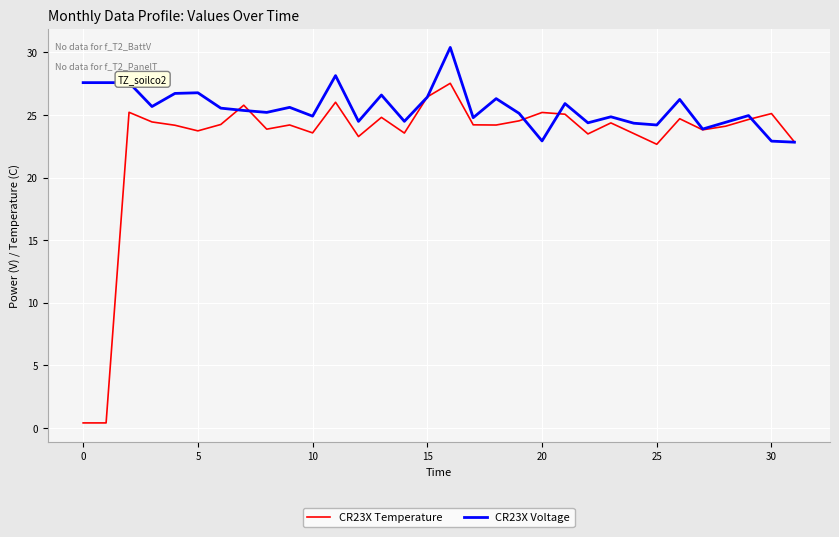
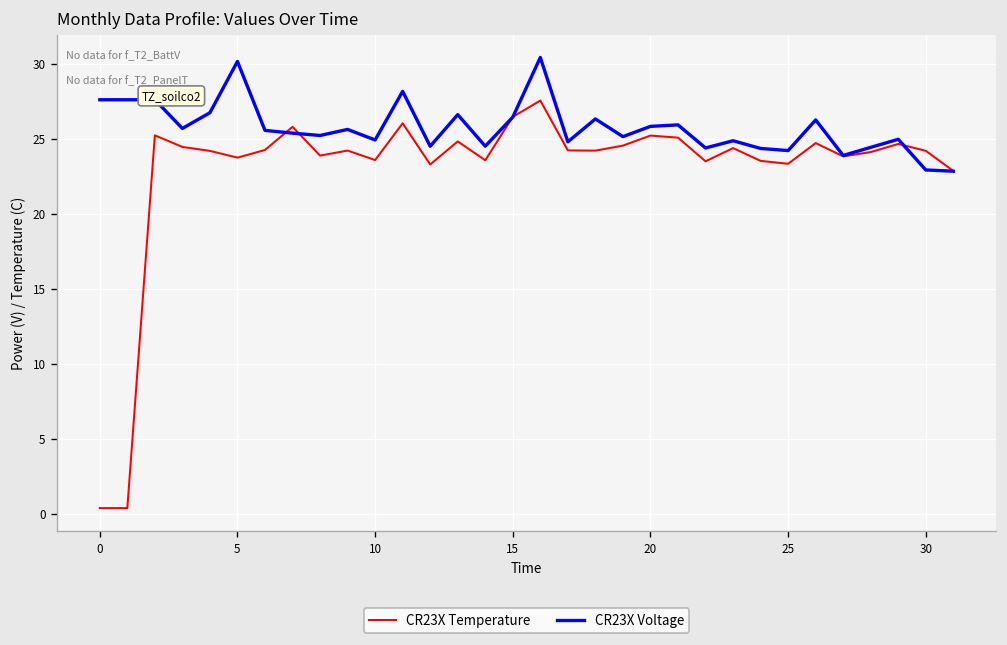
  {
    "CR23X Temperature": {
      "0": 0.4,
      "5": 23.7,
      "10": 23.6,
      "20": 25.2,
-     "25": 22.7,
-     "30": 25.1
+     "25": 23.3,
+     "30": 24.2
    },
    "CR23X Voltage": {
      "0": 27.6,
-     "5": 26.8,
+     "5": 30.1,
      "10": 24.9,
-     "20": 22.9,
+     "20": 25.8,
      "25": 24.2,
      "30": 22.9
    }
  }
